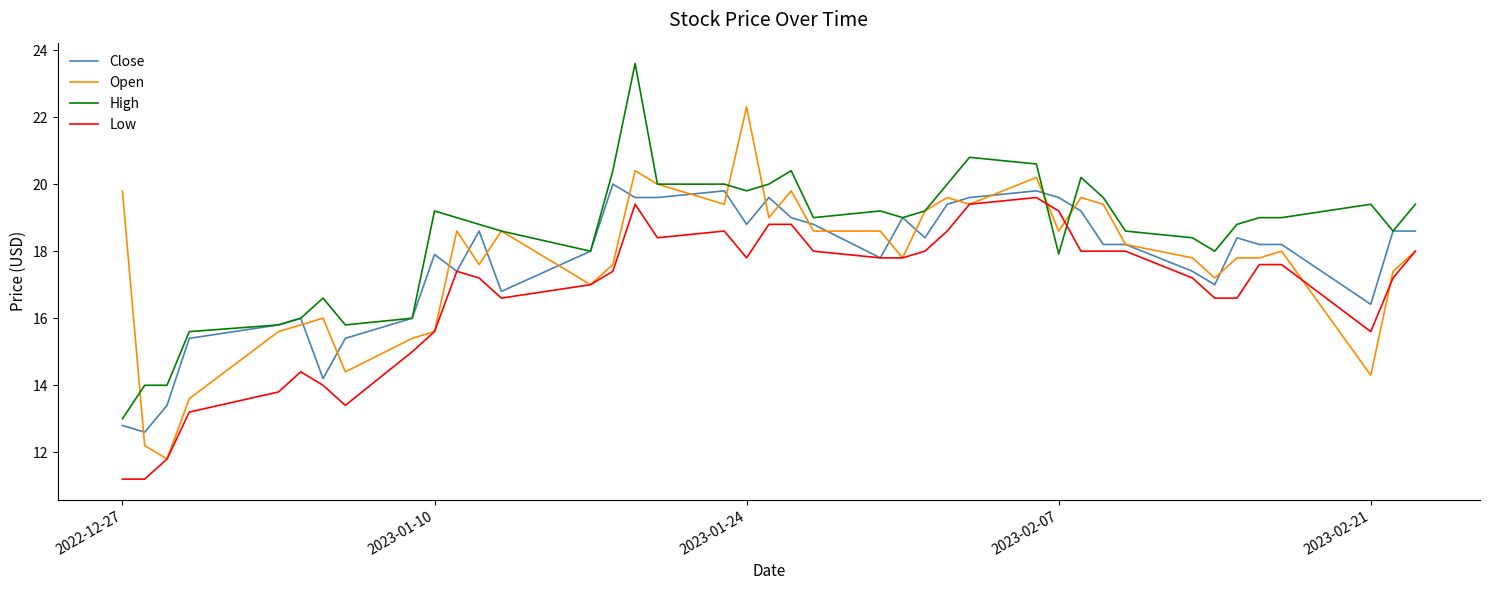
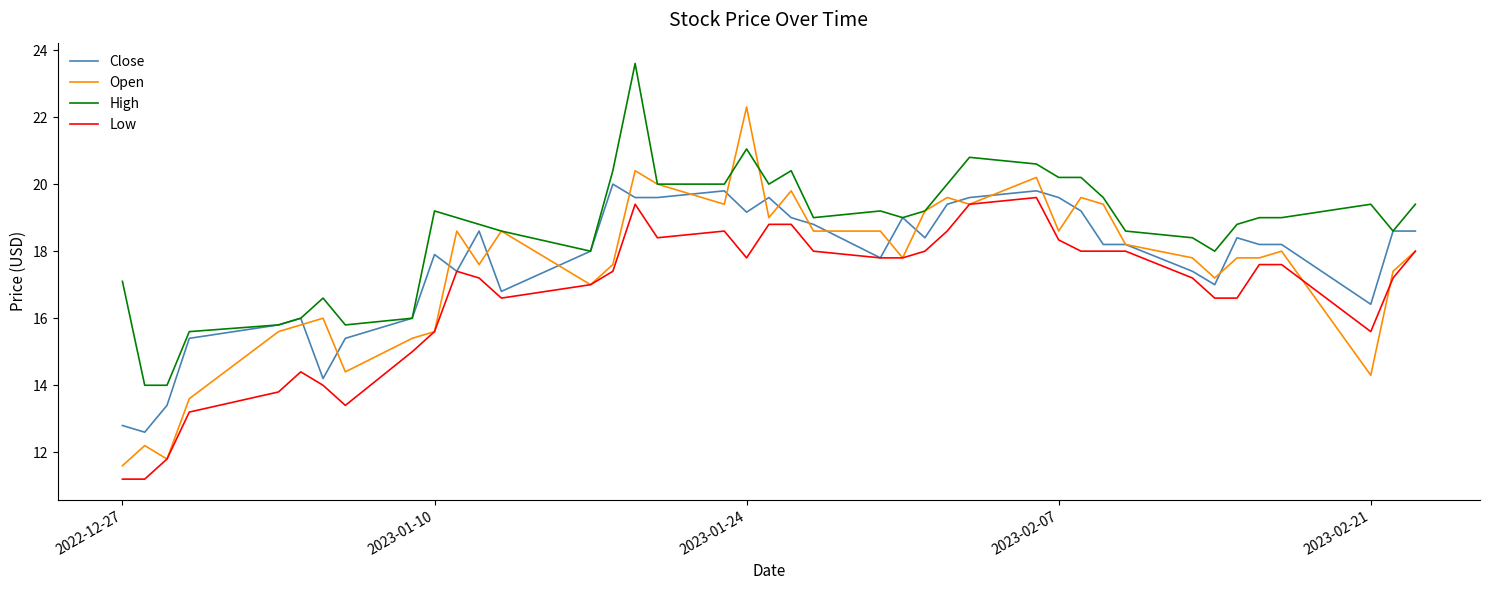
  {
    "Close": {
      "2022-12-27": 12.8,
      "2023-01-10": 17.9,
-     "2023-01-24": 18.8,
+     "2023-01-24": 19.2,
      "2023-02-07": 19.6,
      "2023-02-21": 16.4
    },
    "Open": {
-     "2022-12-27": 19.8,
+     "2022-12-27": 11.6,
      "2023-01-24": 22.3,
      "2023-02-07": 18.6,
      "2023-02-21": 14.3
    },
    "High": {
-     "2022-12-27": 13.0,
+     "2022-12-27": 17.1,
      "2023-01-10": 19.2,
-     "2023-01-24": 19.8,
-     "2023-02-07": 17.9,
+     "2023-01-24": 21.0,
+     "2023-02-07": 20.2,
      "2023-02-21": 19.4
    },
    "Low": {
      "2022-12-27": 11.2,
      "2023-01-24": 17.8,
-     "2023-02-07": 19.2,
+     "2023-02-07": 18.3,
      "2023-02-21": 15.6
    }
  }
